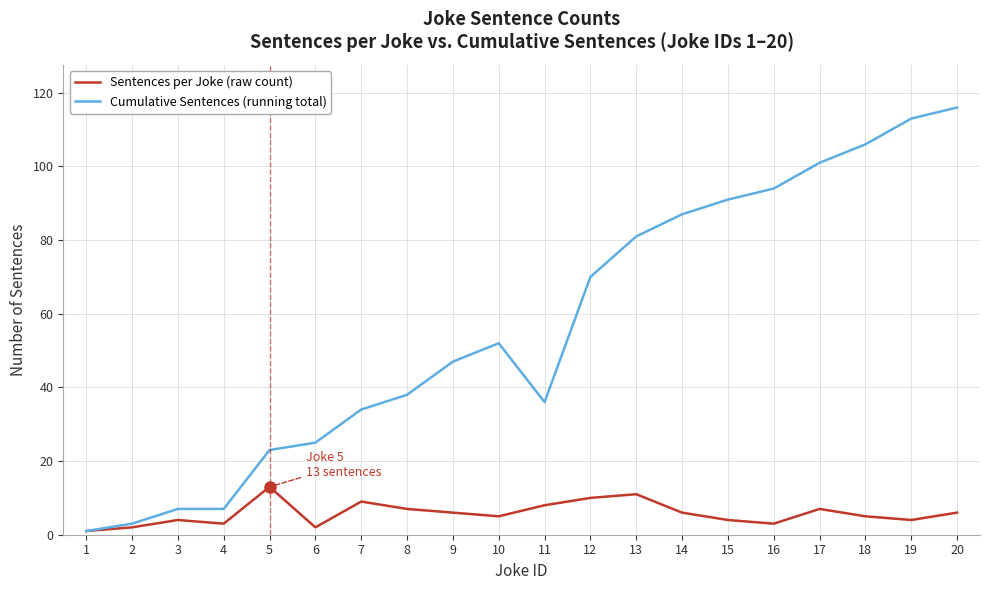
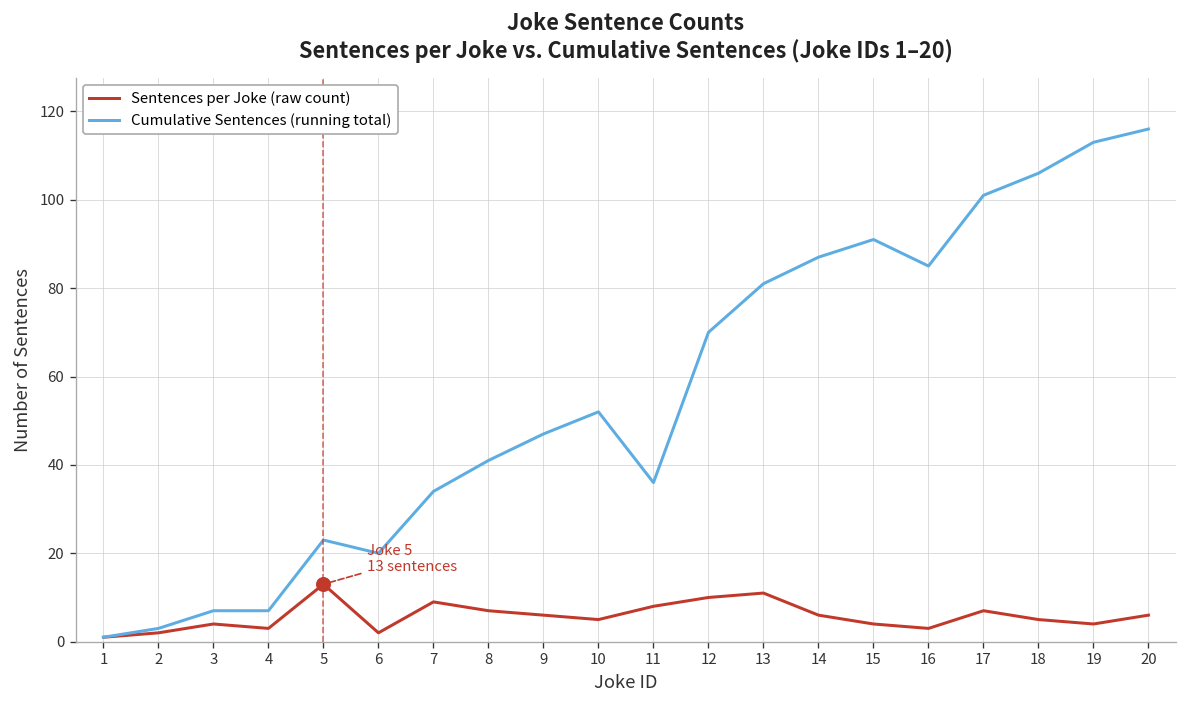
  {
    "Cumulative Sentences (running total)": {
      "2": 3,
      "3": 7,
      "4": 7,
      "5": 23,
-     "6": 25,
+     "6": 20,
      "7": 34,
-     "8": 38,
+     "8": 41,
      "9": 47,
      "10": 52,
      "11": 36,
      "12": 70,
      "13": 81,
      "14": 87,
      "15": 91,
-     "16": 94,
+     "16": 85,
      "17": 101,
      "18": 106,
      "19": 113,
      "20": 116
    }
  }
